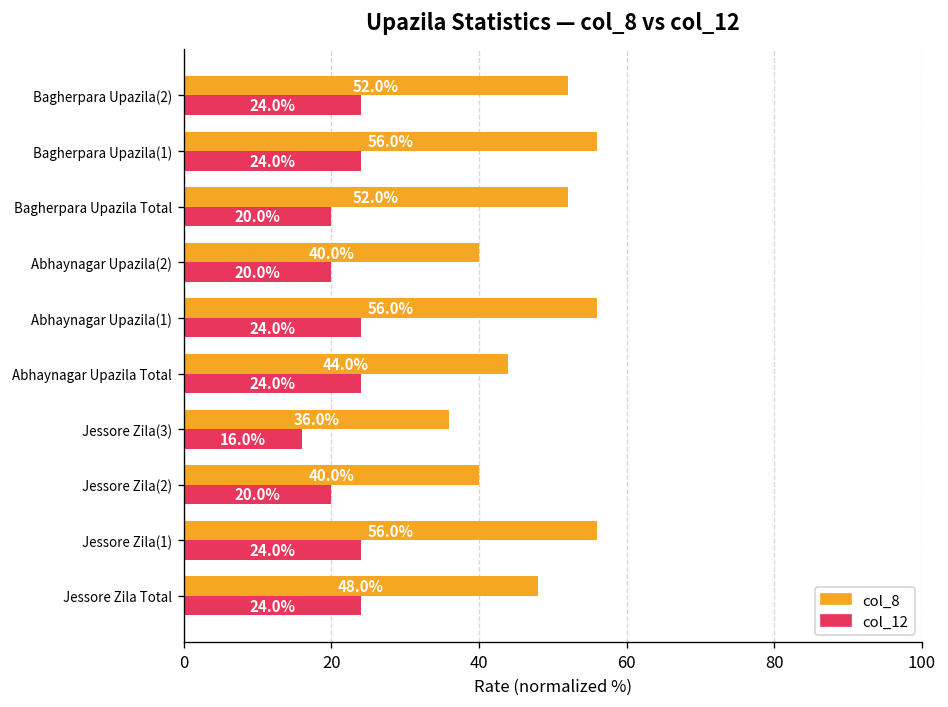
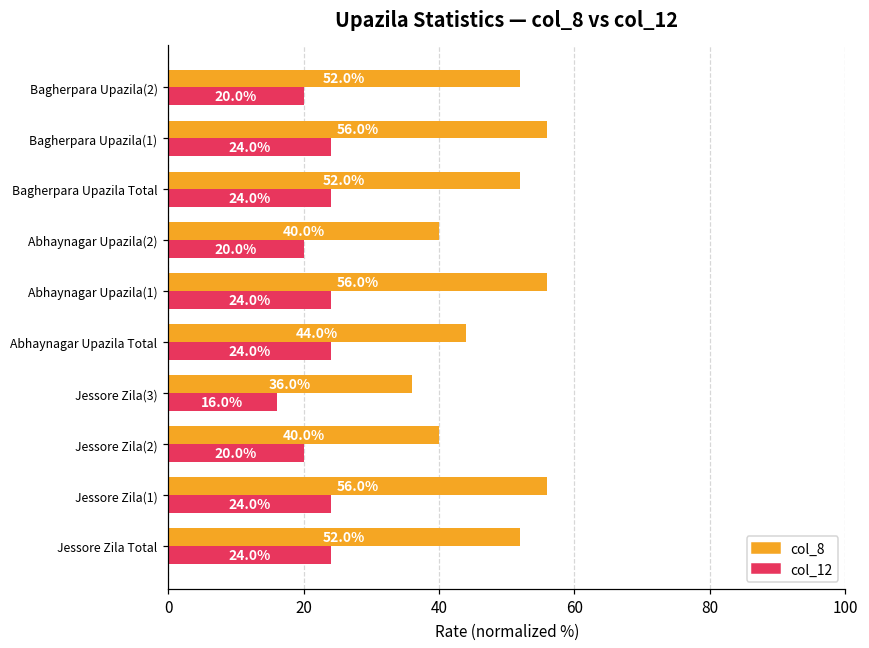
  {
    "col_8": {
      "Bagherpara Upazila(2)": "52.0%",
      "Bagherpara Upazila(1)": "56.0%",
      "Bagherpara Upazila Total": "52.0%",
      "Abhaynagar Upazila(2)": "40.0%",
      "Abhaynagar Upazila(1)": "56.0%",
      "Abhaynagar Upazila Total": "44.0%",
      "Jessore Zila(3)": "36.0%",
      "Jessore Zila(2)": "40.0%",
      "Jessore Zila(1)": "56.0%",
-     "Jessore Zila Total": "48.0%"
+     "Jessore Zila Total": "52.0%"
    },
    "col_12": {
-     "Bagherpara Upazila(2)": "24.0%",
+     "Bagherpara Upazila(2)": "20.0%",
      "Bagherpara Upazila(1)": "24.0%",
-     "Bagherpara Upazila Total": "20.0%",
+     "Bagherpara Upazila Total": "24.0%",
      "Abhaynagar Upazila(2)": "20.0%",
      "Abhaynagar Upazila(1)": "24.0%",
      "Abhaynagar Upazila Total": "24.0%",
      "Jessore Zila(3)": "16.0%",
      "Jessore Zila(2)": "20.0%",
      "Jessore Zila(1)": "24.0%",
      "Jessore Zila Total": "24.0%"
    }
  }
